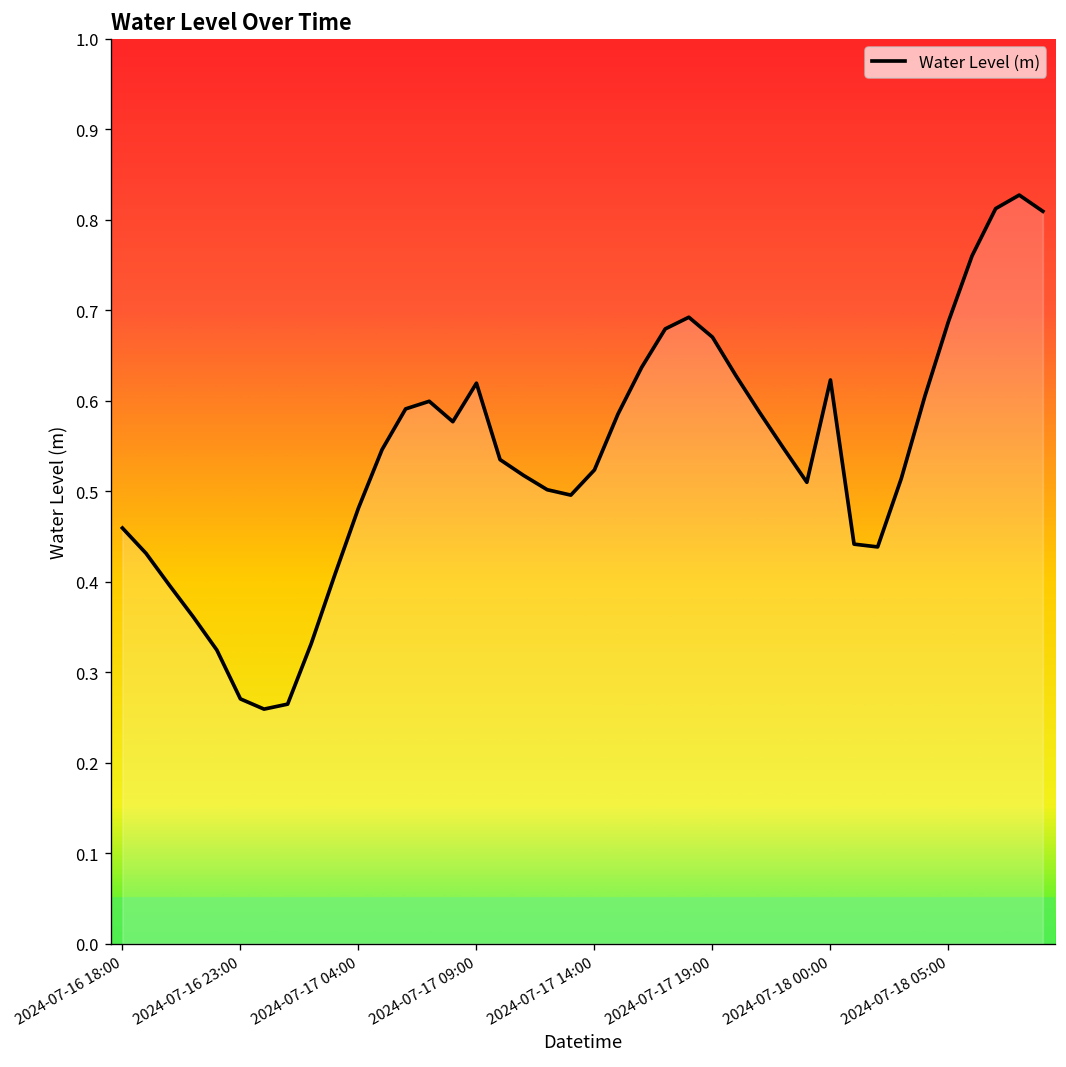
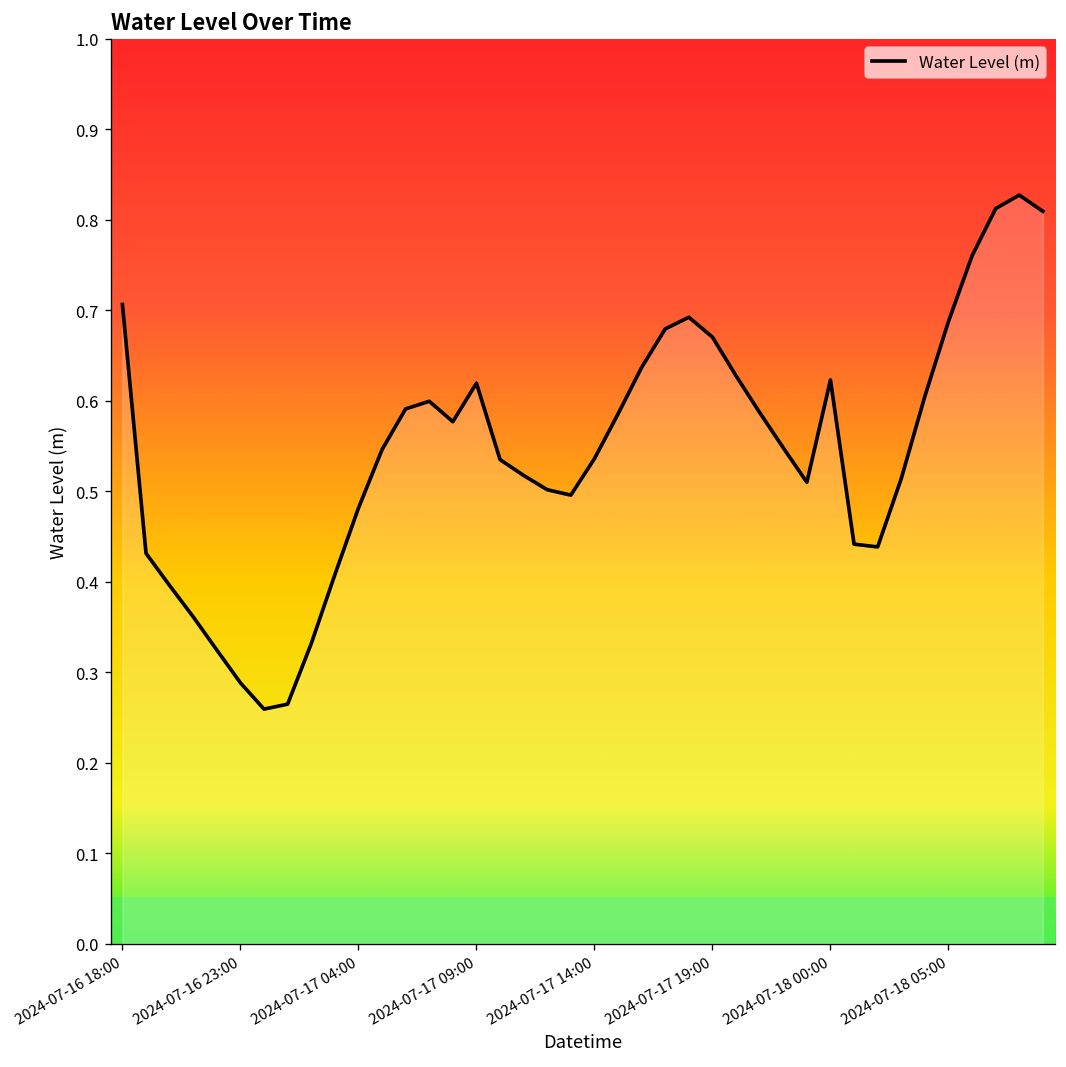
  {
-   "2024-07-16 18:00": 0.46,
-   "2024-07-16 23:00": 0.27,
+   "2024-07-16 18:00": 0.71,
+   "2024-07-16 23:00": 0.29,
    "2024-07-17 04:00": 0.48,
    "2024-07-17 09:00": 0.62,
-   "2024-07-17 14:00": 0.52,
+   "2024-07-17 14:00": 0.54,
    "2024-07-17 19:00": 0.67,
    "2024-07-18 00:00": 0.62,
    "2024-07-18 05:00": 0.69
  }
